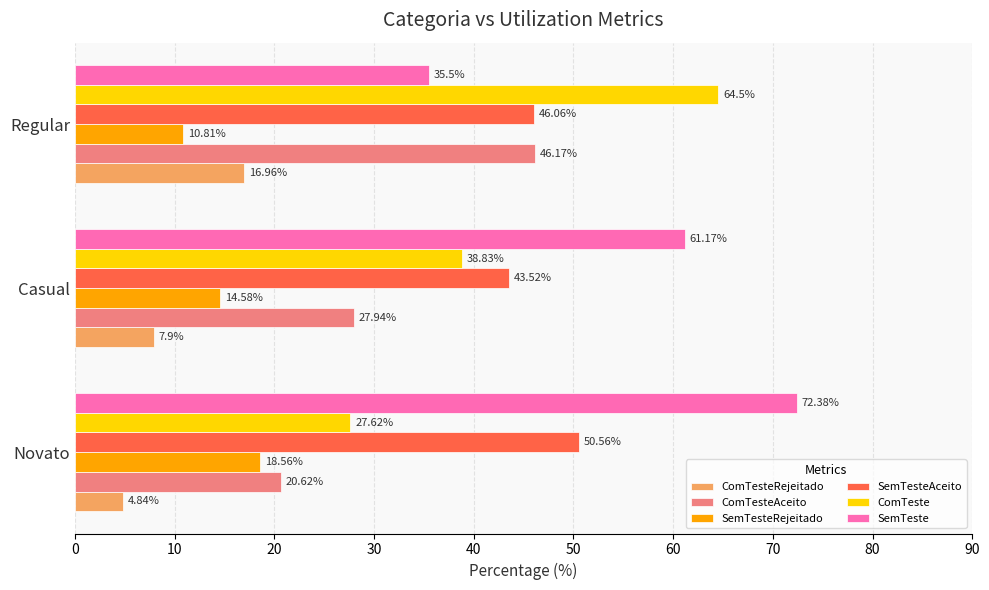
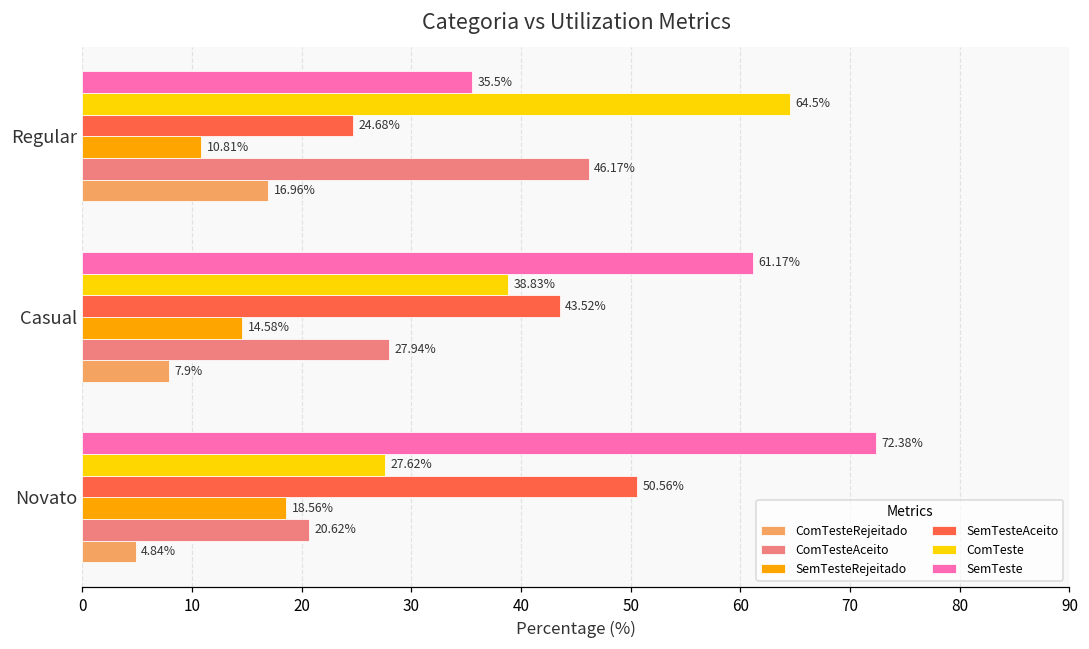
  {
    "SemTesteAceito": {
-     "Regular": "46.06%",
+     "Regular": "24.68%",
      "Casual": "43.52%",
      "Novato": "50.56%"
    }
  }
